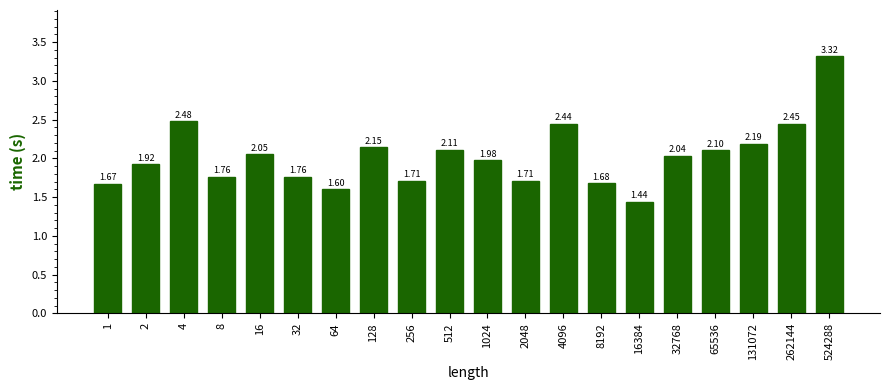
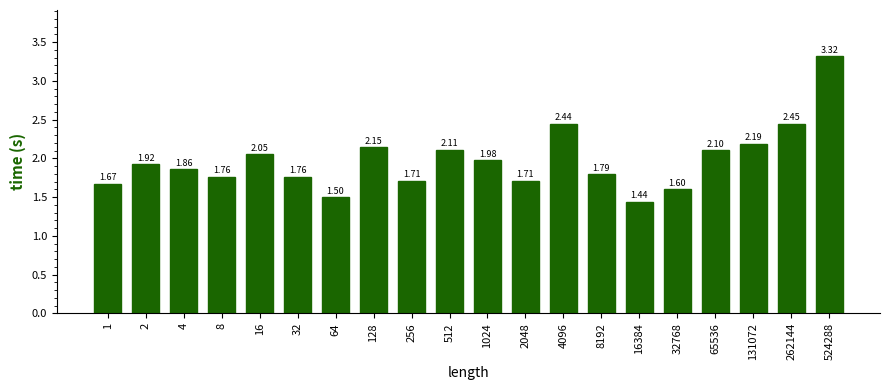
  {
    "1": 1.67,
    "2": 1.92,
-   "4": 2.48,
+   "4": 1.86,
    "8": 1.76,
    "16": 2.05,
    "32": 1.76,
-   "64": 1.60,
+   "64": 1.50,
    "128": 2.15,
    "256": 1.71,
    "512": 2.11,
    "1024": 1.98,
    "2048": 1.71,
    "4096": 2.44,
-   "8192": 1.68,
+   "8192": 1.79,
    "16384": 1.44,
-   "32768": 2.04,
+   "32768": 1.60,
    "65536": 2.10,
    "131072": 2.19,
    "262144": 2.45,
    "524288": 3.32
  }
